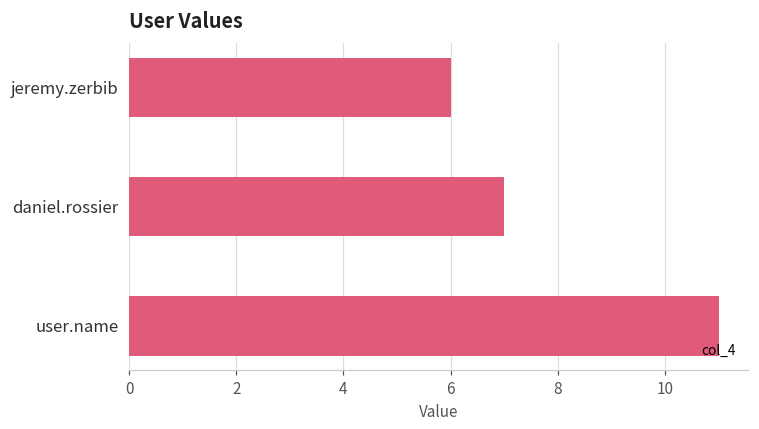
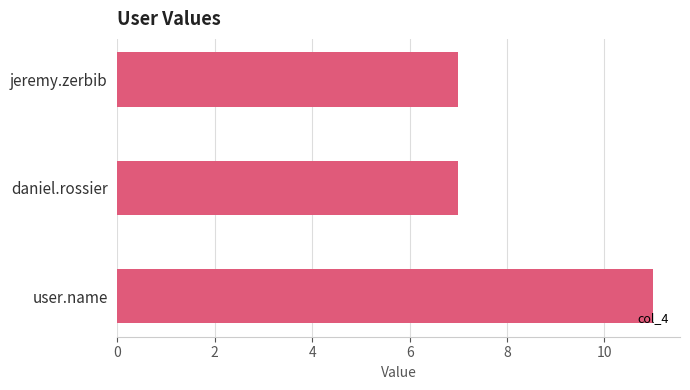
  {
-   "jeremy.zerbib": 6,
+   "jeremy.zerbib": 7,
    "daniel.rossier": 7,
    "user.name": 11
  }
